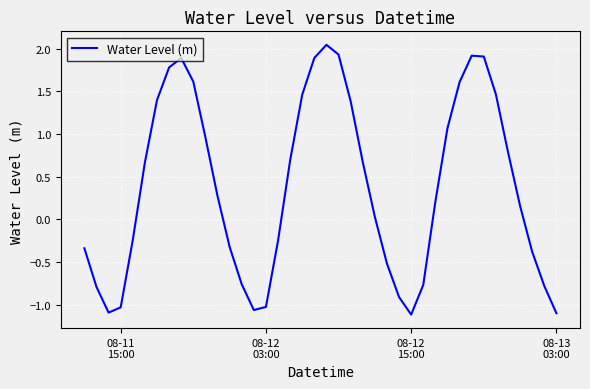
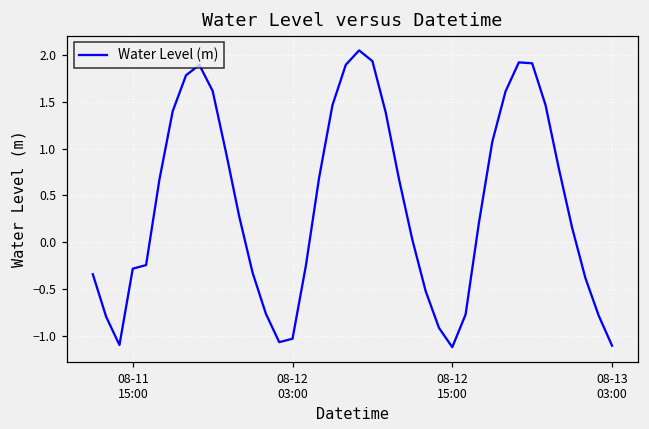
  {
-   "08-11 15:00": -1.0,
+   "08-11 15:00": -0.3,
    "08-12 03:00": -1.0,
    "08-12 15:00": -1.1,
    "08-13 03:00": -1.1
  }
